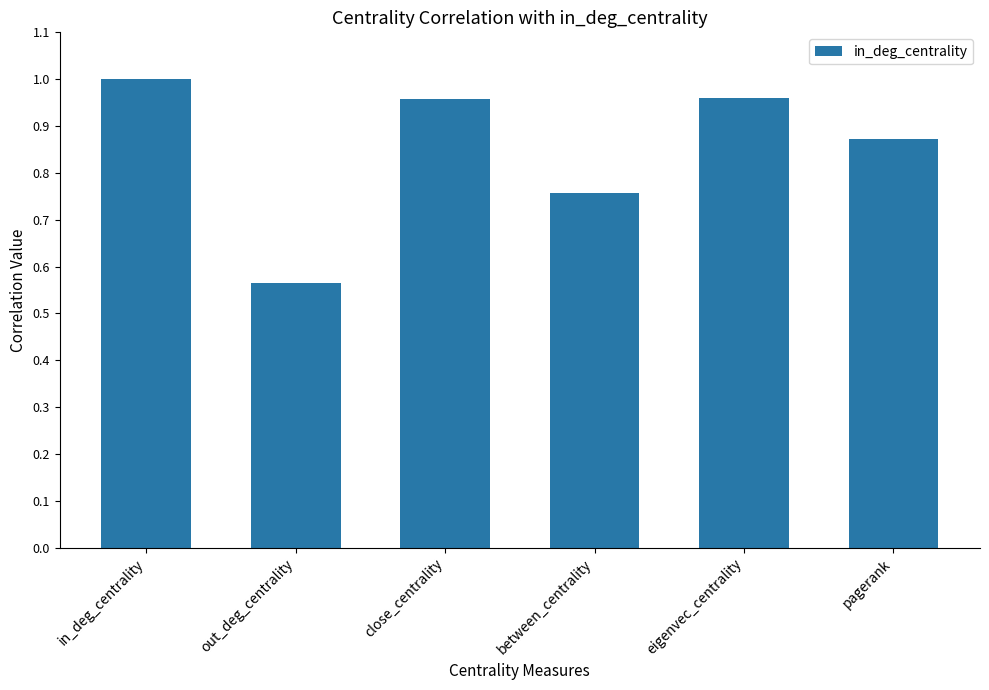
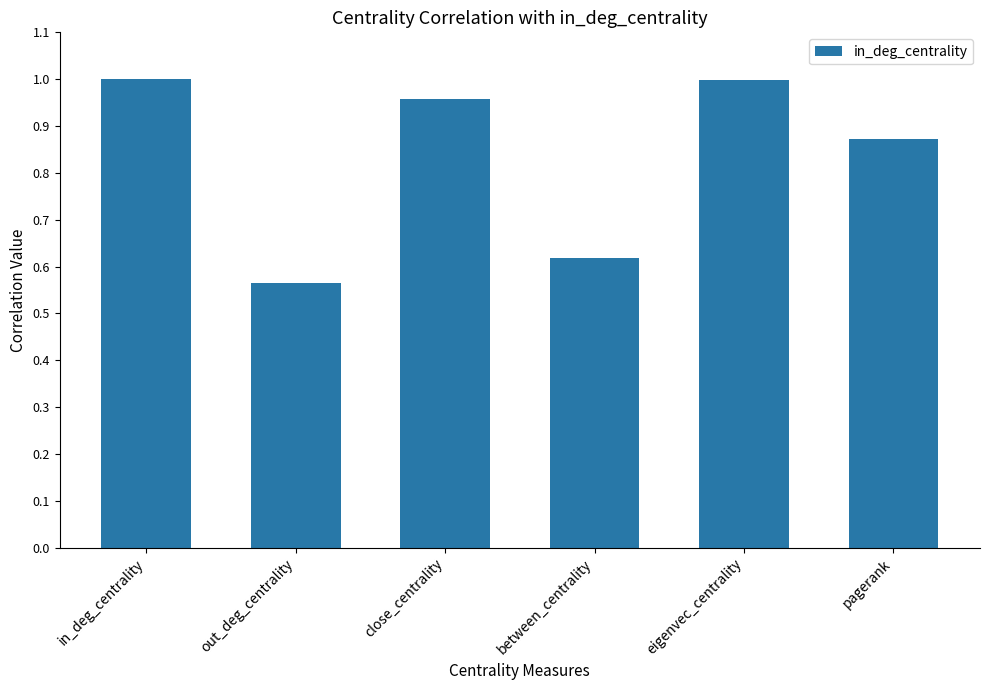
  {
    "in_deg_centrality": 1.00,
    "out_deg_centrality": 0.56,
    "close_centrality": 0.96,
-   "between_centrality": 0.76,
-   "eigenvec_centrality": 0.96,
+   "between_centrality": 0.62,
+   "eigenvec_centrality": 1.00,
    "pagerank": 0.87
  }
